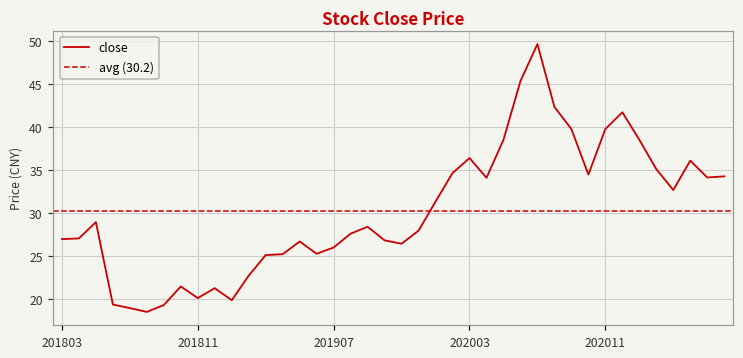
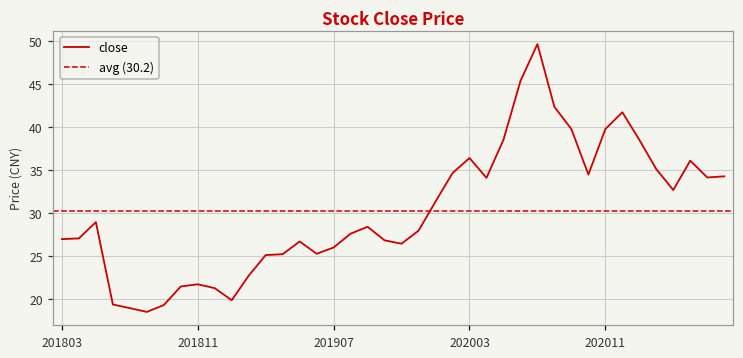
  {
    "201803": 27,
-   "201811": 20,
+   "201811": 22,
    "201907": 26,
    "202003": 36,
    "202011": 40
  }
